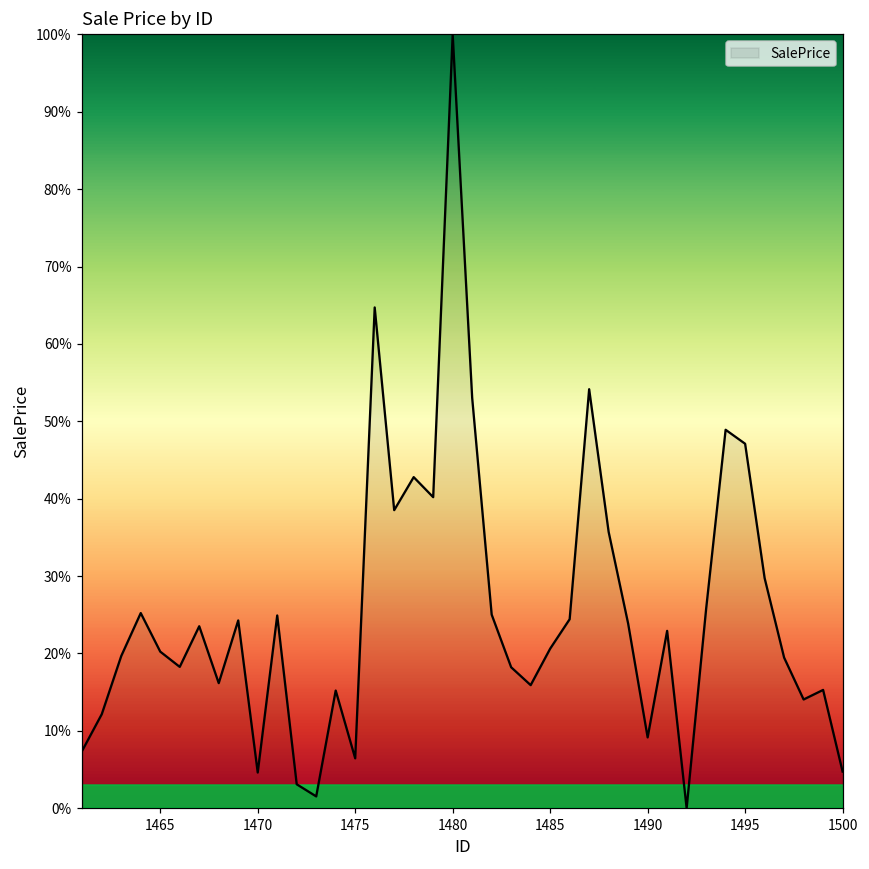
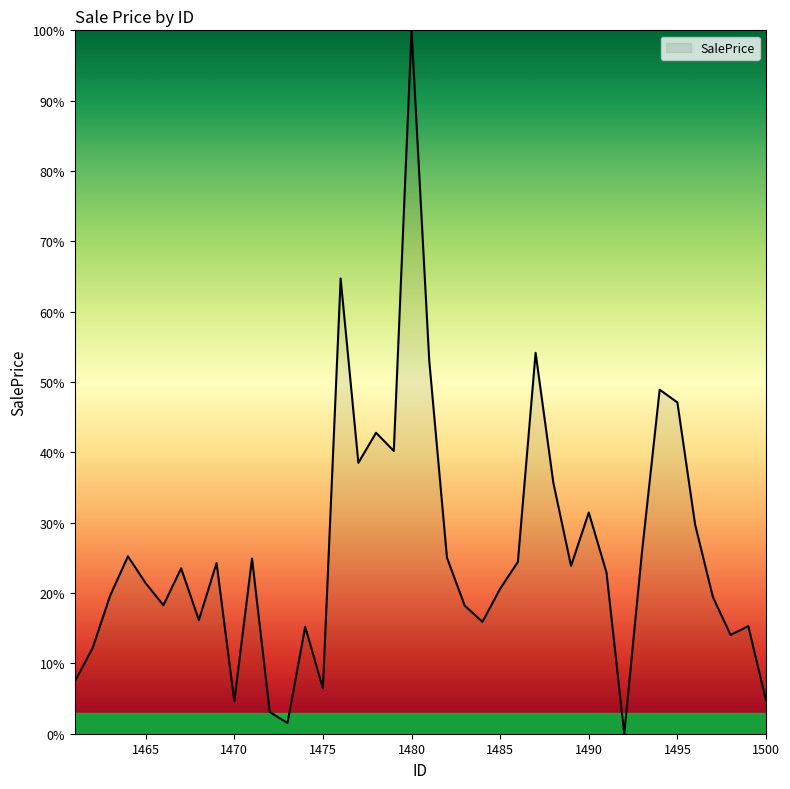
  {
-   "1465": "20%",
+   "1465": "21%",
    "1470": "5%",
    "1475": "6%",
    "1480": "100%",
    "1485": "21%",
-   "1490": "9%",
+   "1490": "31%",
    "1495": "47%",
    "1500": "5%"
  }
